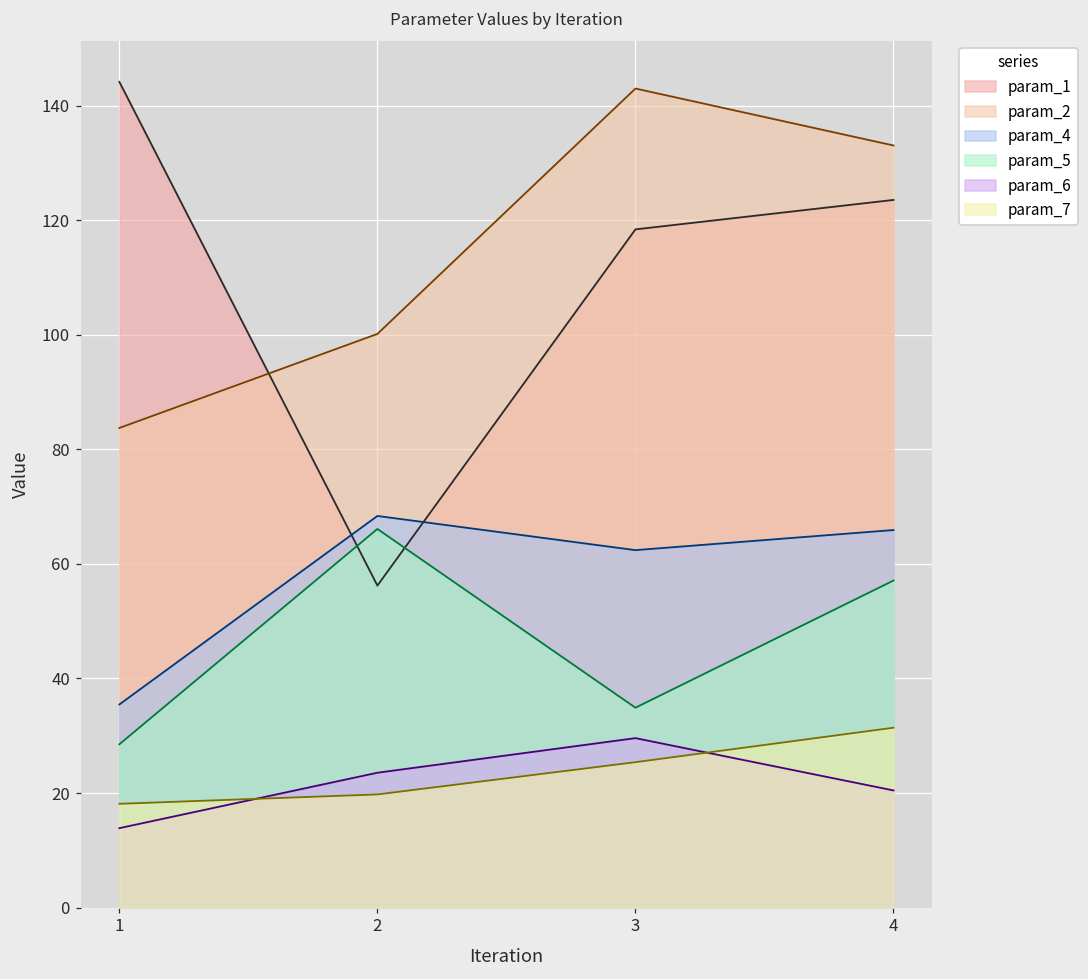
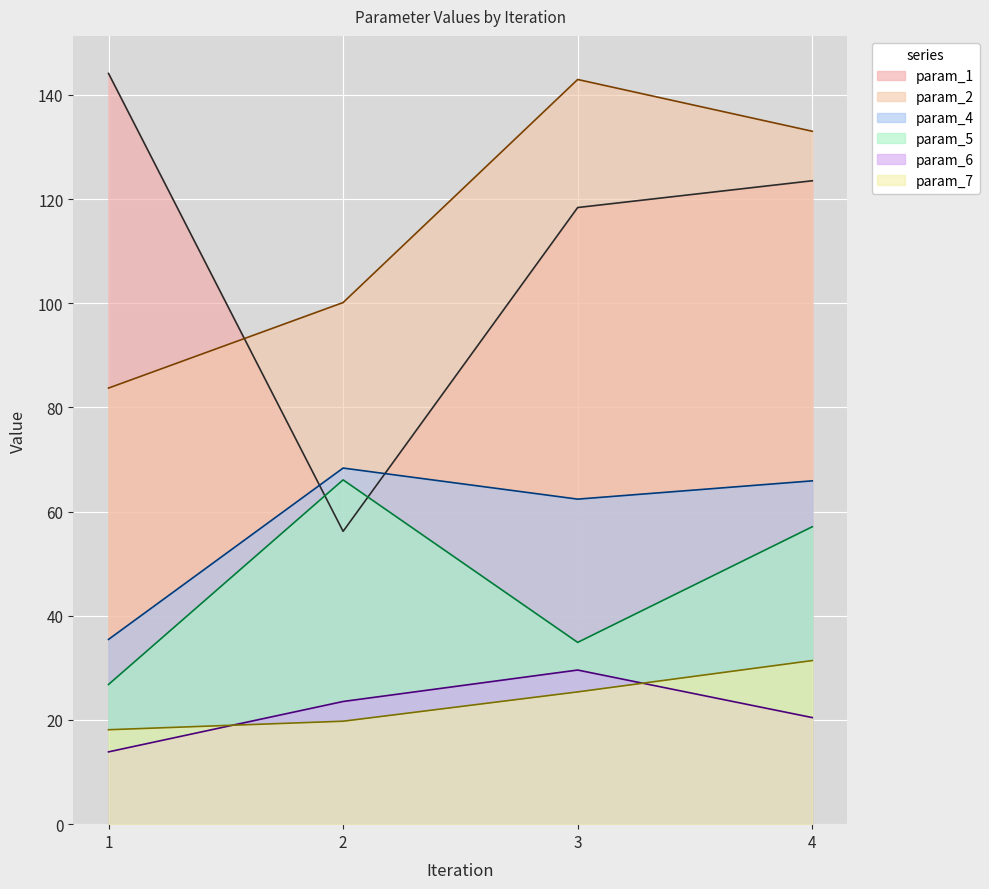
  {
    "param_5": {
-     "1": 29,
+     "1": 27,
      "2": 66,
      "3": 35,
      "4": 57
    }
  }
